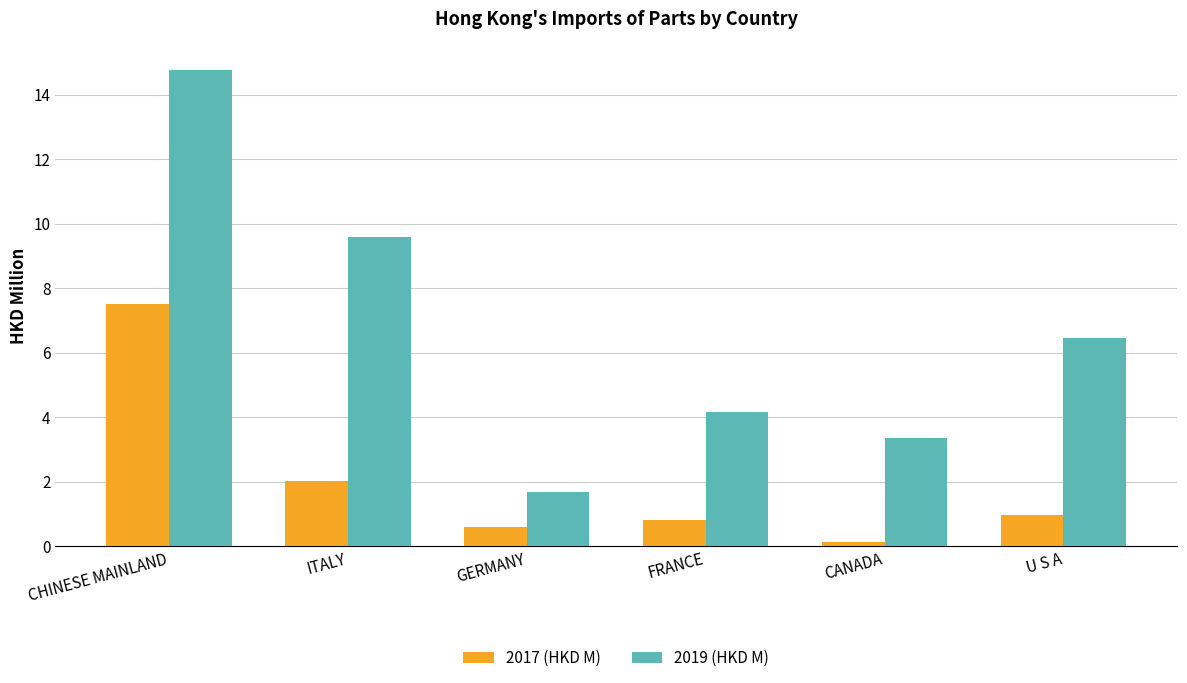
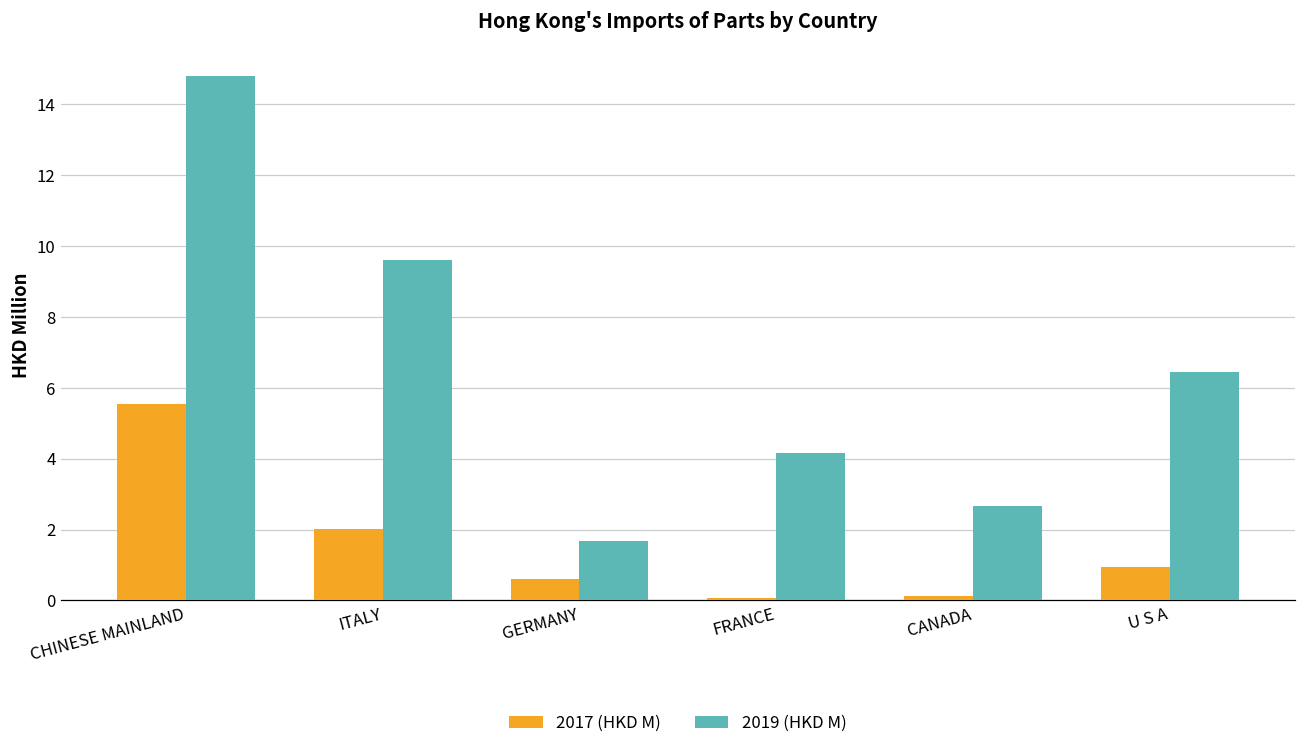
  {
    "2017 (HKD M)": {
-     "CHINESE MAINLAND": 7.5,
+     "CHINESE MAINLAND": 5.6,
      "ITALY": 2.0,
      "GERMANY": 0.6,
-     "FRANCE": 0.8,
+     "FRANCE": 0.1,
      "CANADA": 0.1,
      "U S A": 1.0
    },
    "2019 (HKD M)": {
      "CHINESE MAINLAND": 14.8,
      "ITALY": 9.6,
      "GERMANY": 1.7,
      "FRANCE": 4.1,
-     "CANADA": 3.4,
+     "CANADA": 2.6,
      "U S A": 6.4
    }
  }
